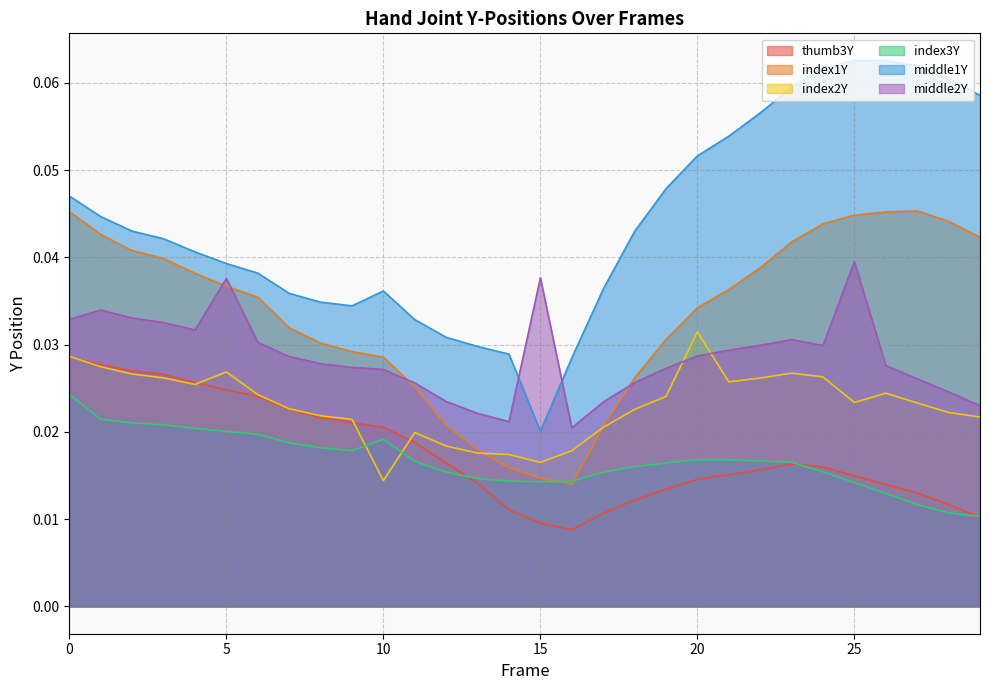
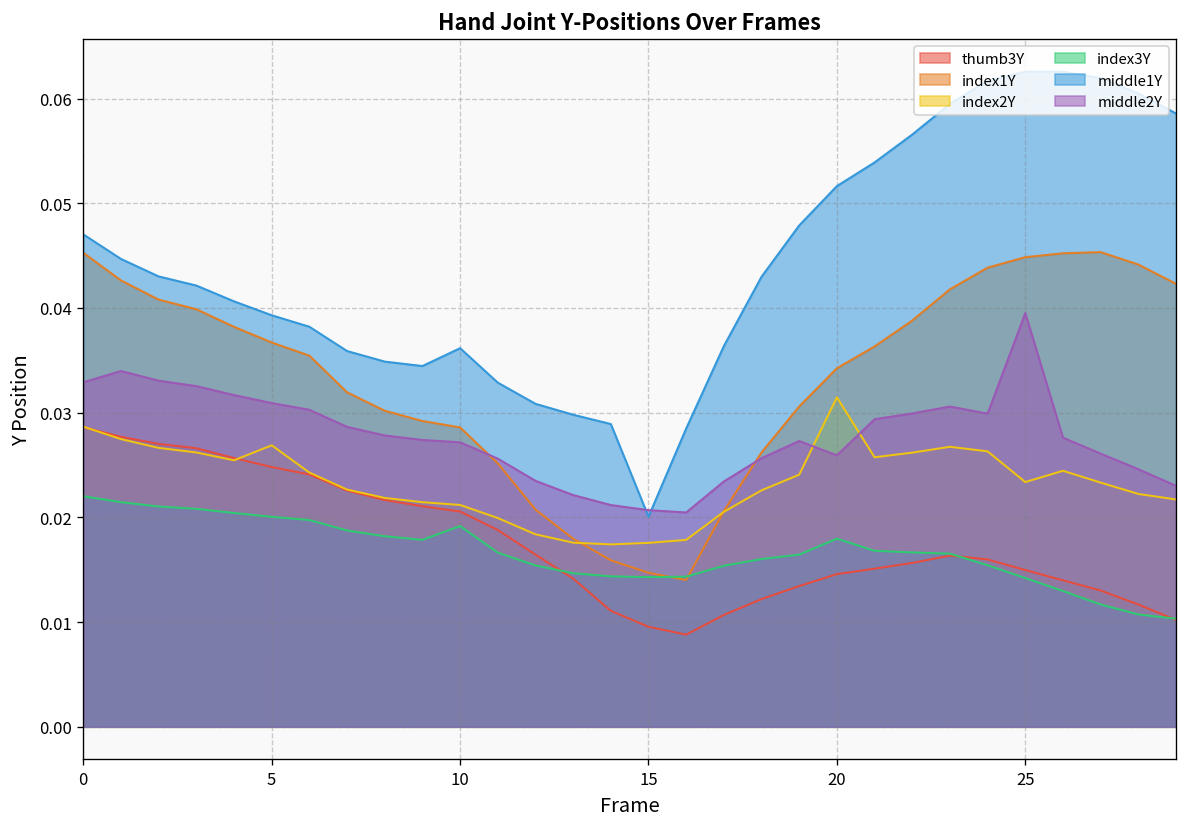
  {
    "index2Y": {
      "5": 0.027,
-     "10": 0.014,
-     "15": 0.017,
+     "10": 0.021,
+     "15": 0.018,
      "20": 0.031,
      "25": 0.023
    },
    "index3Y": {
-     "0": 0.024,
+     "0": 0.022,
      "5": 0.020,
      "10": 0.019,
      "15": 0.014,
-     "20": 0.017,
+     "20": 0.018,
      "25": 0.014
    },
    "middle1Y": {
      "0": 0.047,
      "5": 0.039,
      "10": 0.036,
      "15": 0.020,
      "20": 0.052
    },
    "middle2Y": {
      "0": 0.033,
-     "5": 0.038,
+     "5": 0.031,
      "10": 0.027,
-     "15": 0.038,
-     "20": 0.029,
+     "15": 0.021,
+     "20": 0.026,
      "25": 0.040
    }
  }
